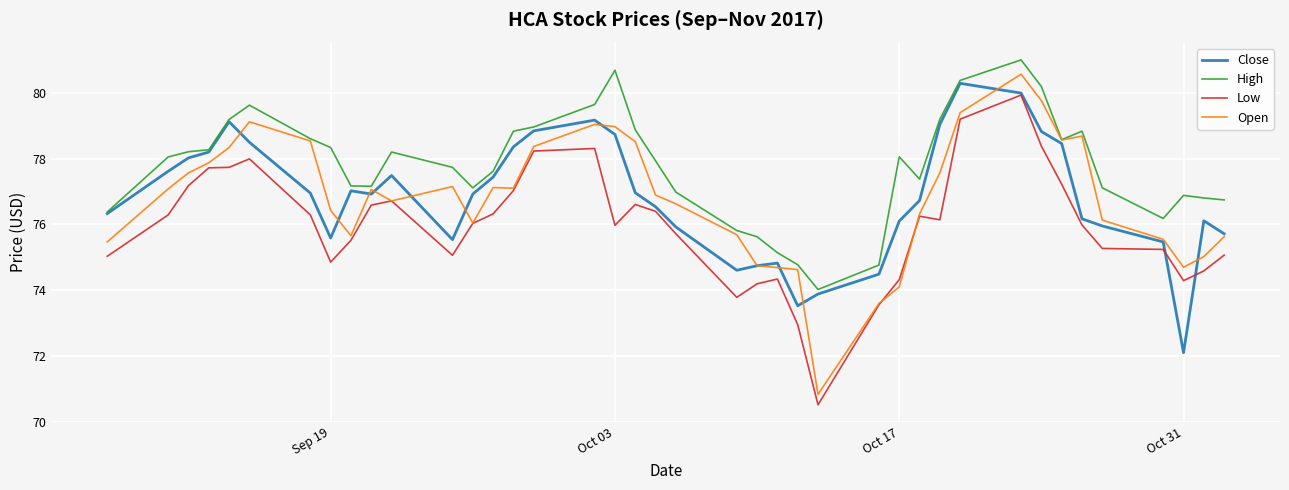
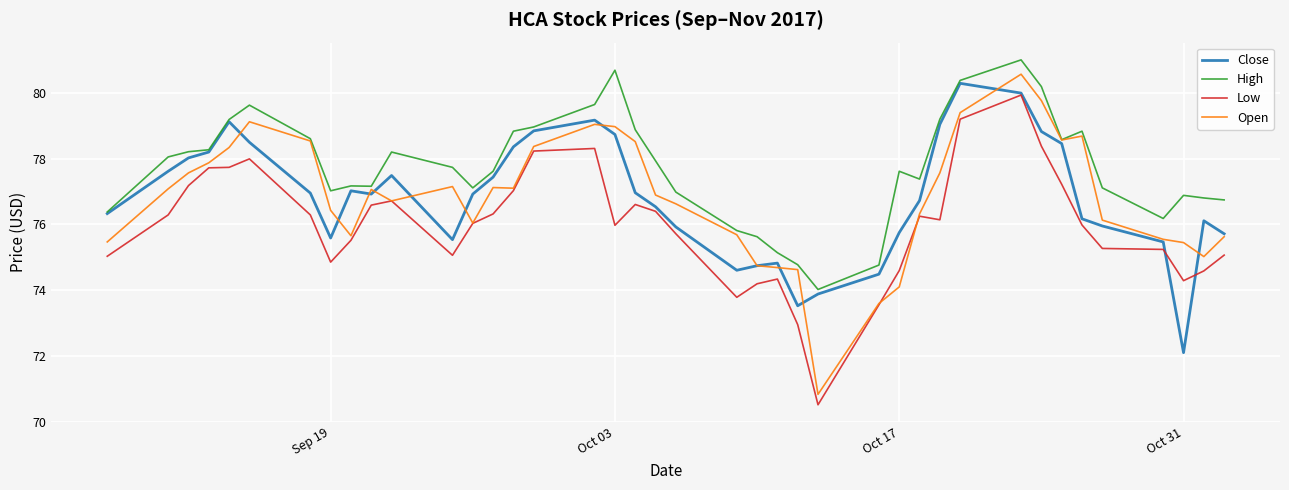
  {
    "Close": {
      "Sep 19": 75.6,
      "Oct 03": 78.7,
-     "Oct 17": 76.1,
+     "Oct 17": 75.7,
      "Oct 31": 72.1
    },
    "High": {
-     "Sep 19": 78.3,
+     "Sep 19": 77.0,
      "Oct 03": 80.7,
-     "Oct 17": 78.1,
+     "Oct 17": 77.6,
      "Oct 31": 76.9
    },
    "Low": {
      "Sep 19": 74.8,
      "Oct 03": 76.0,
-     "Oct 17": 74.3,
+     "Oct 17": 74.6,
      "Oct 31": 74.3
    },
    "Open": {
      "Sep 19": 76.4,
      "Oct 03": 79.0,
      "Oct 17": 74.1,
-     "Oct 31": 74.7
+     "Oct 31": 75.4
    }
  }
